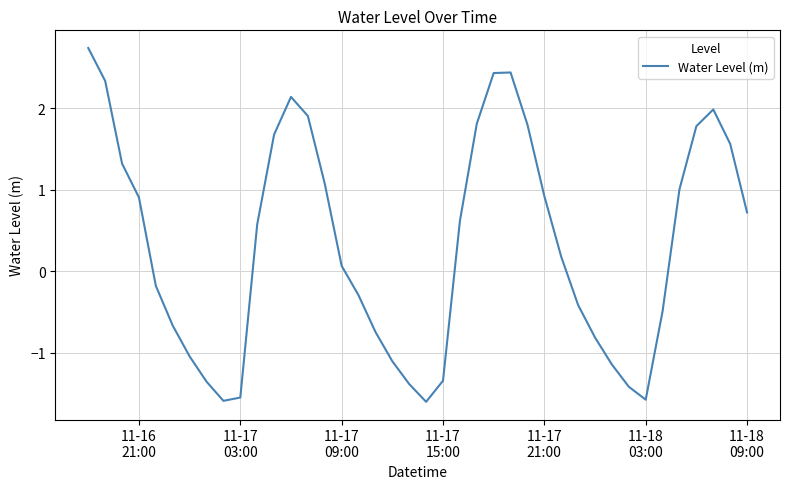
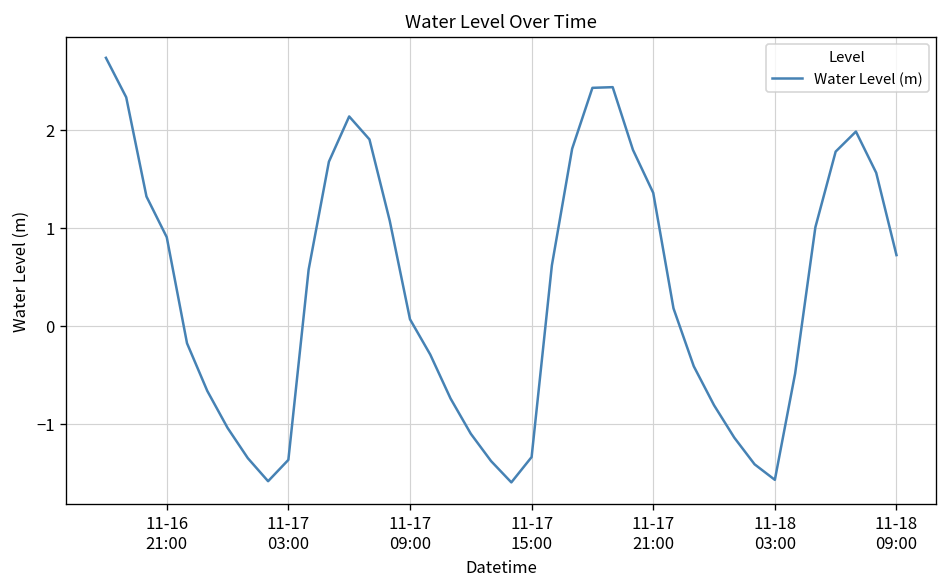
  {
    "11-16 21:00": 0.9,
-   "11-17 03:00": -1.5,
+   "11-17 03:00": -1.4,
    "11-17 09:00": 0.1,
    "11-17 15:00": -1.3,
-   "11-17 21:00": 0.9,
+   "11-17 21:00": 1.4,
    "11-18 03:00": -1.6,
    "11-18 09:00": 0.7
  }
